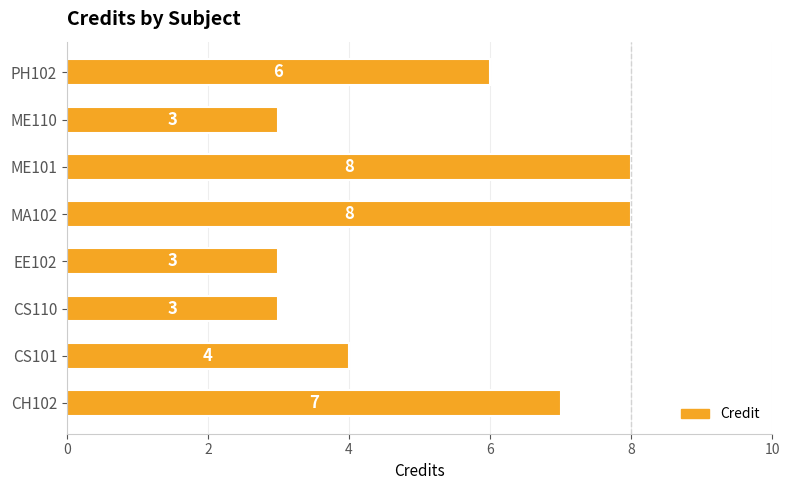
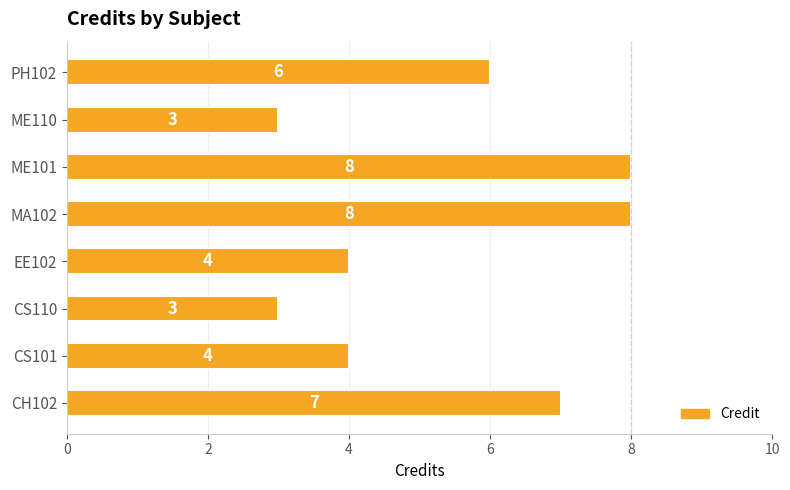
  {
    "PH102": 6,
    "ME110": 3,
    "ME101": 8,
    "MA102": 8,
-   "EE102": 3,
+   "EE102": 4,
    "CS110": 3,
    "CS101": 4,
    "CH102": 7
  }
